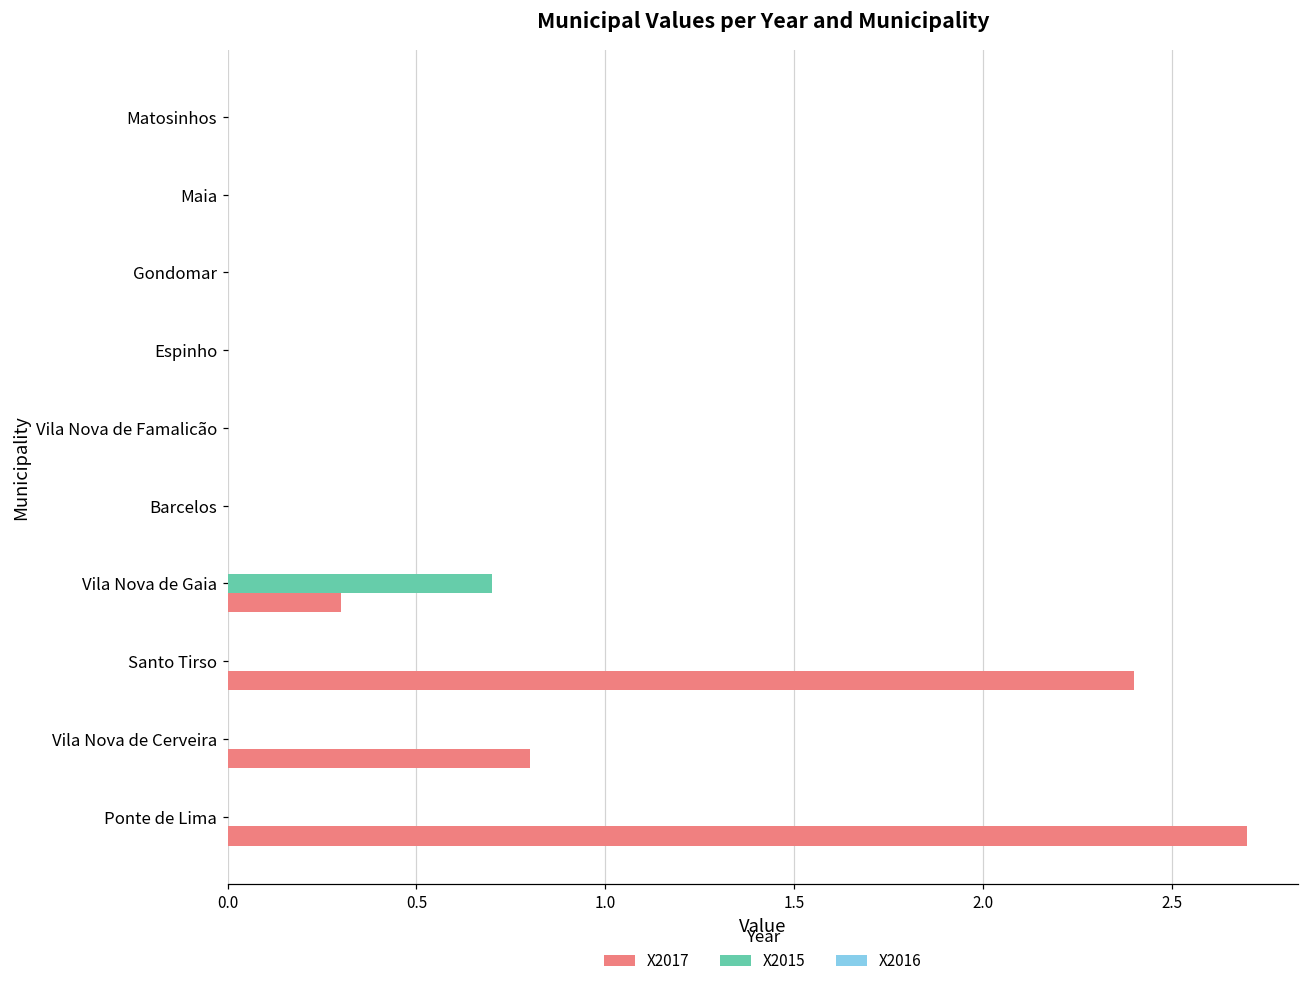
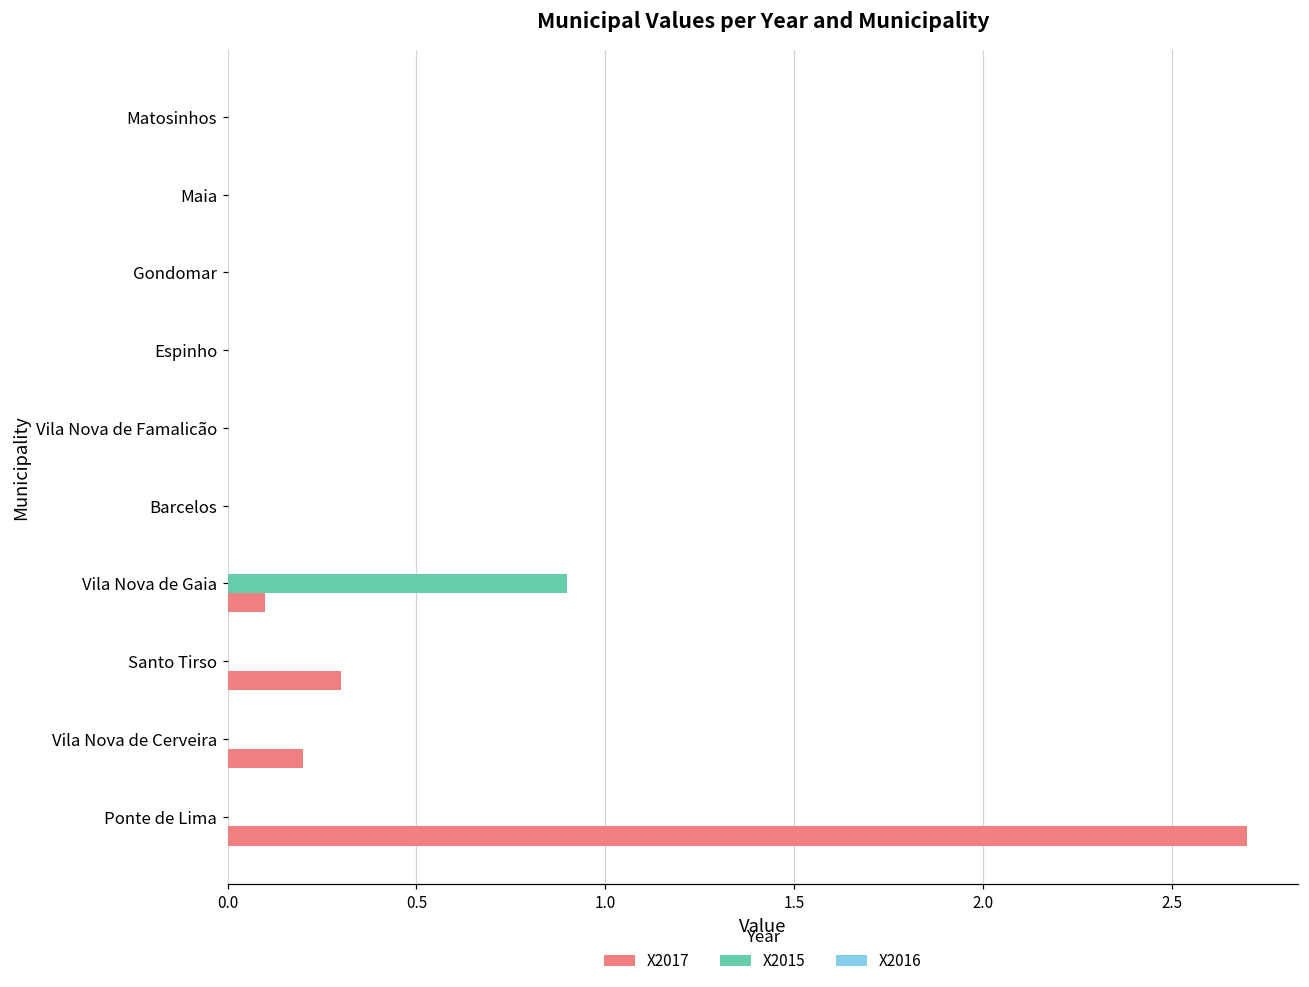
  {
    "X2017": {
      "Matosinhos": 0.0,
      "Maia": 0.0,
      "Gondomar": 0.0,
      "Espinho": 0.0,
      "Vila Nova de Famalicão": 0.0,
      "Barcelos": 0.0,
-     "Vila Nova de Gaia": 0.3,
-     "Santo Tirso": 2.4,
-     "Vila Nova de Cerveira": 0.8,
+     "Vila Nova de Gaia": 0.1,
+     "Santo Tirso": 0.3,
+     "Vila Nova de Cerveira": 0.2,
      "Ponte de Lima": 2.7
    },
    "X2015": {
      "Matosinhos": 0.0,
      "Maia": 0.0,
      "Gondomar": 0.0,
      "Espinho": 0.0,
      "Vila Nova de Famalicão": 0.0,
      "Barcelos": 0.0,
-     "Vila Nova de Gaia": 0.7,
+     "Vila Nova de Gaia": 0.9,
      "Santo Tirso": 0.0,
      "Vila Nova de Cerveira": 0.0,
      "Ponte de Lima": 0.0
    },
    "X2016": {
      "Matosinhos": 0.0,
      "Maia": 0.0,
      "Gondomar": 0.0,
      "Espinho": 0.0,
      "Vila Nova de Famalicão": 0.0,
      "Barcelos": 0.0,
      "Vila Nova de Gaia": 0.0,
      "Santo Tirso": 0.0,
      "Vila Nova de Cerveira": 0.0,
      "Ponte de Lima": 0.0
    }
  }
